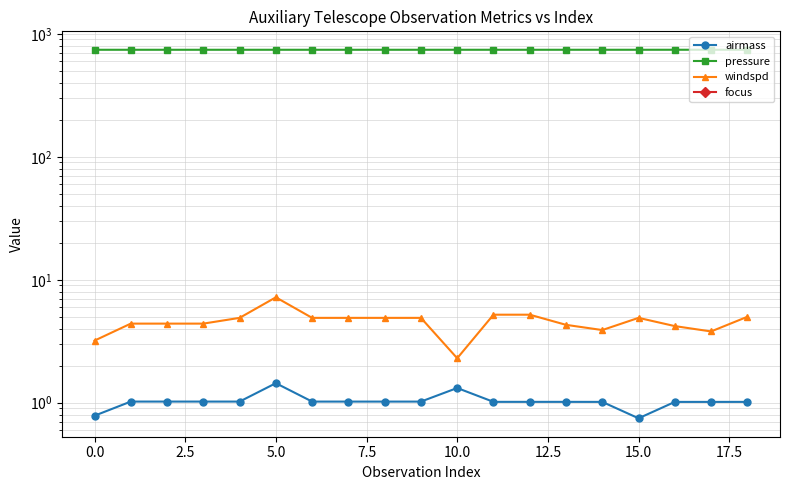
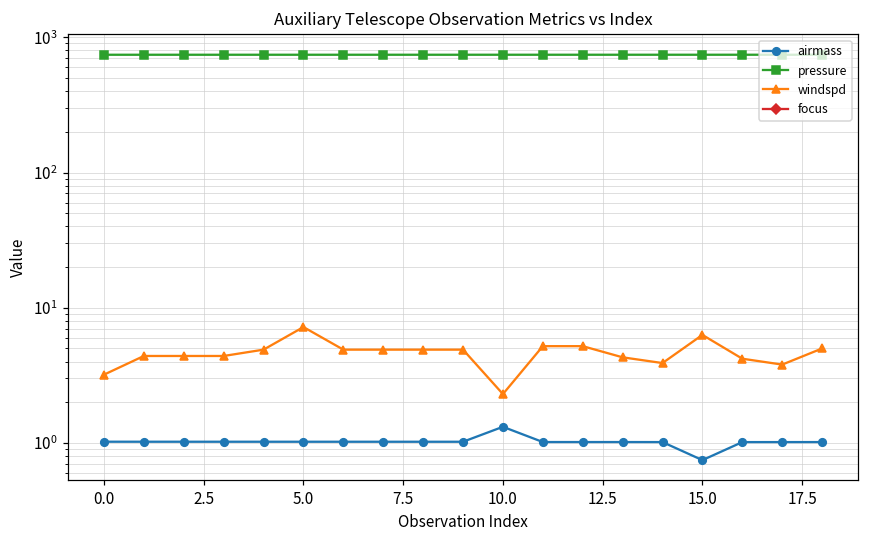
  {
    "airmass": {
-     "0.0": 0.8,
-     "5.0": 1.4,
+     "0.0": 1.0,
+     "5.0": 1.0,
      "10.0": 1.3,
      "15.0": 0.7
    },
    "pressure": {
      "0.0": 700,
      "5.0": 700,
      "10.0": 700,
      "15.0": 700
    },
    "windspd": {
      "0.0": 3.2,
      "5.0": 7,
      "10.0": 2.3,
-     "15.0": 4.9
+     "15.0": 6
    }
  }
